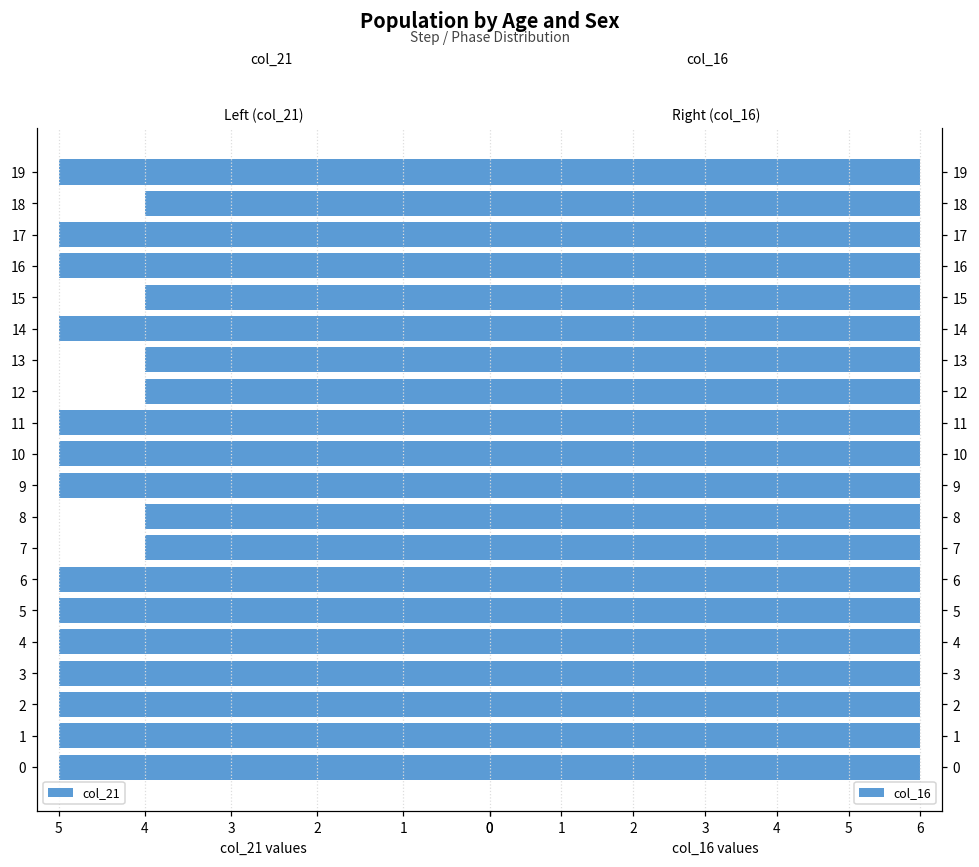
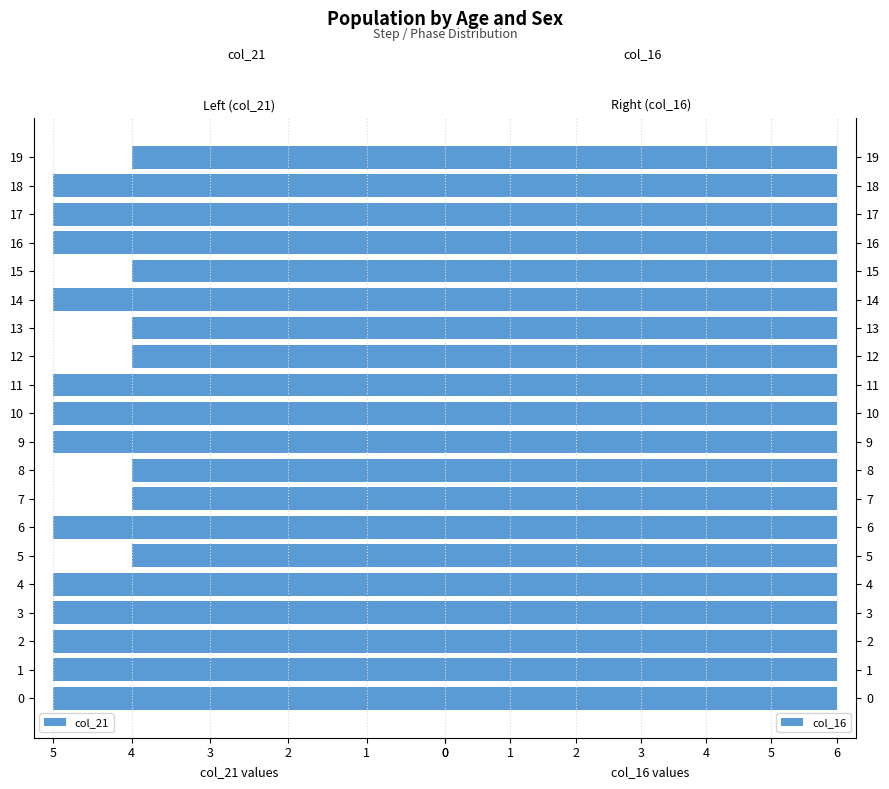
  {
    "Left (col_21)": {
-     "19": 5,
-     "18": 4,
+     "19": 4,
+     "18": 5,
      "17": 5,
      "16": 5,
      "15": 4,
      "14": 5,
      "13": 4,
      "12": 4,
      "11": 5,
      "10": 5,
      "9": 5,
      "8": 4,
      "7": 4,
      "6": 5,
-     "5": 5,
+     "5": 4,
      "4": 5,
      "3": 5,
      "2": 5,
      "1": 5,
      "0": 5
    },
    "Right (col_16)": {
      "19": 6.0,
      "18": 6.0,
      "17": 6.0,
      "16": 6.0,
      "15": 6.0,
      "14": 6.0,
      "13": 6.0,
      "12": 6.0,
      "11": 6.0,
      "10": 6.0,
      "9": 6.0,
      "8": 6.0,
      "7": 6.0,
      "6": 6.0,
      "5": 6.0,
      "4": 6.0,
      "3": 6.0,
      "2": 6.0,
      "1": 6.0,
      "0": 6.0
    }
  }
